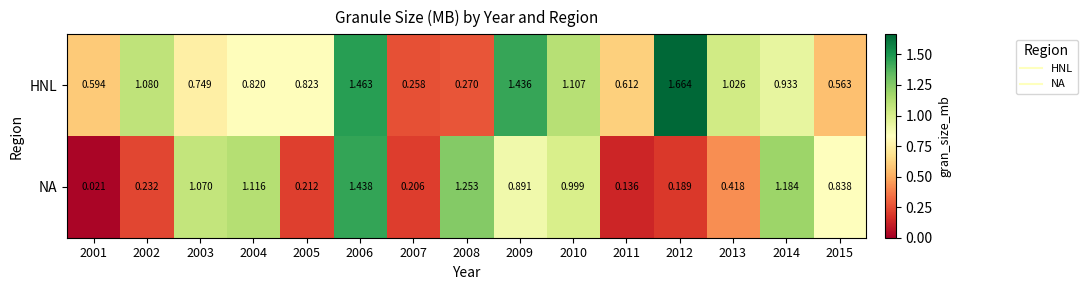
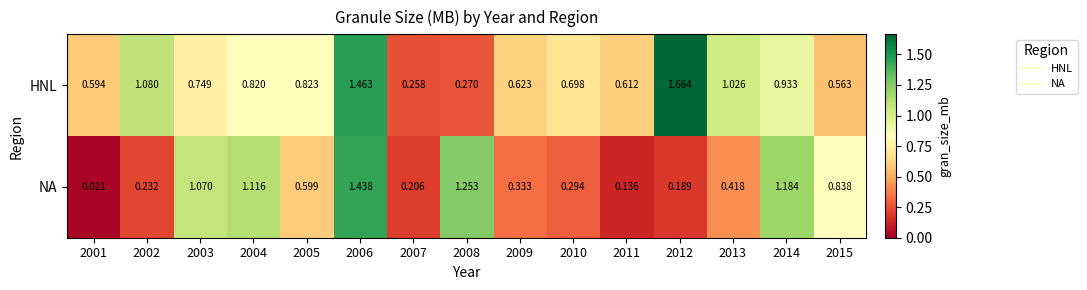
  {
    "HNL": {
      "2001": 0.594,
      "2002": 1.080,
      "2003": 0.749,
      "2004": 0.820,
      "2005": 0.823,
      "2006": 1.463,
      "2007": 0.258,
      "2008": 0.270,
-     "2009": 1.436,
-     "2010": 1.107,
+     "2009": 0.623,
+     "2010": 0.698,
      "2011": 0.612,
      "2012": 1.664,
      "2013": 1.026,
      "2014": 0.933,
      "2015": 0.563
    },
    "NA": {
      "2001": 0.021,
      "2002": 0.232,
      "2003": 1.070,
      "2004": 1.116,
-     "2005": 0.212,
+     "2005": 0.599,
      "2006": 1.438,
      "2007": 0.206,
      "2008": 1.253,
-     "2009": 0.891,
-     "2010": 0.999,
+     "2009": 0.333,
+     "2010": 0.294,
      "2011": 0.136,
      "2012": 0.189,
      "2013": 0.418,
      "2014": 1.184,
      "2015": 0.838
    }
  }
